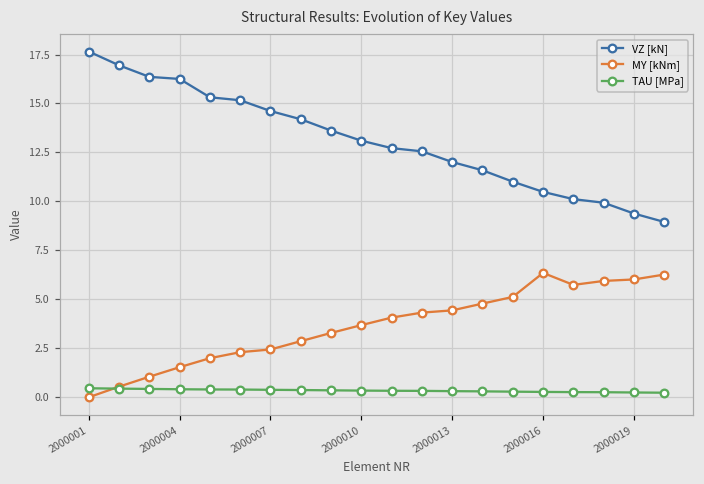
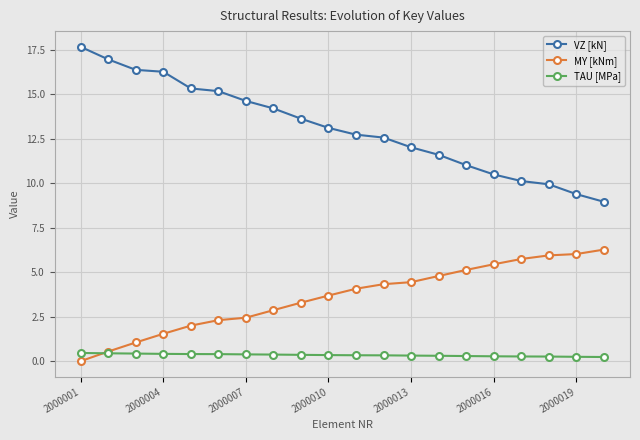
  {
    "VZ [kN]": {
      "2000001": 17.7,
      "2000004": 16.3,
      "2000007": 14.6,
      "2000010": 13.1,
      "2000013": 12.0,
      "2000016": 10.5,
      "2000019": 9.4
    },
    "MY [kNm]": {
      "2000001": 0.0,
      "2000004": 1.5,
      "2000007": 2.4,
      "2000010": 3.7,
      "2000013": 4.4,
-     "2000016": 6.4,
+     "2000016": 5.4,
      "2000019": 6.0
    },
    "TAU [MPa]": {
      "2000001": 0.5,
      "2000004": 0.4,
      "2000007": 0.4,
      "2000010": 0.3,
      "2000013": 0.3,
      "2000016": 0.3,
      "2000019": 0.2
    }
  }
